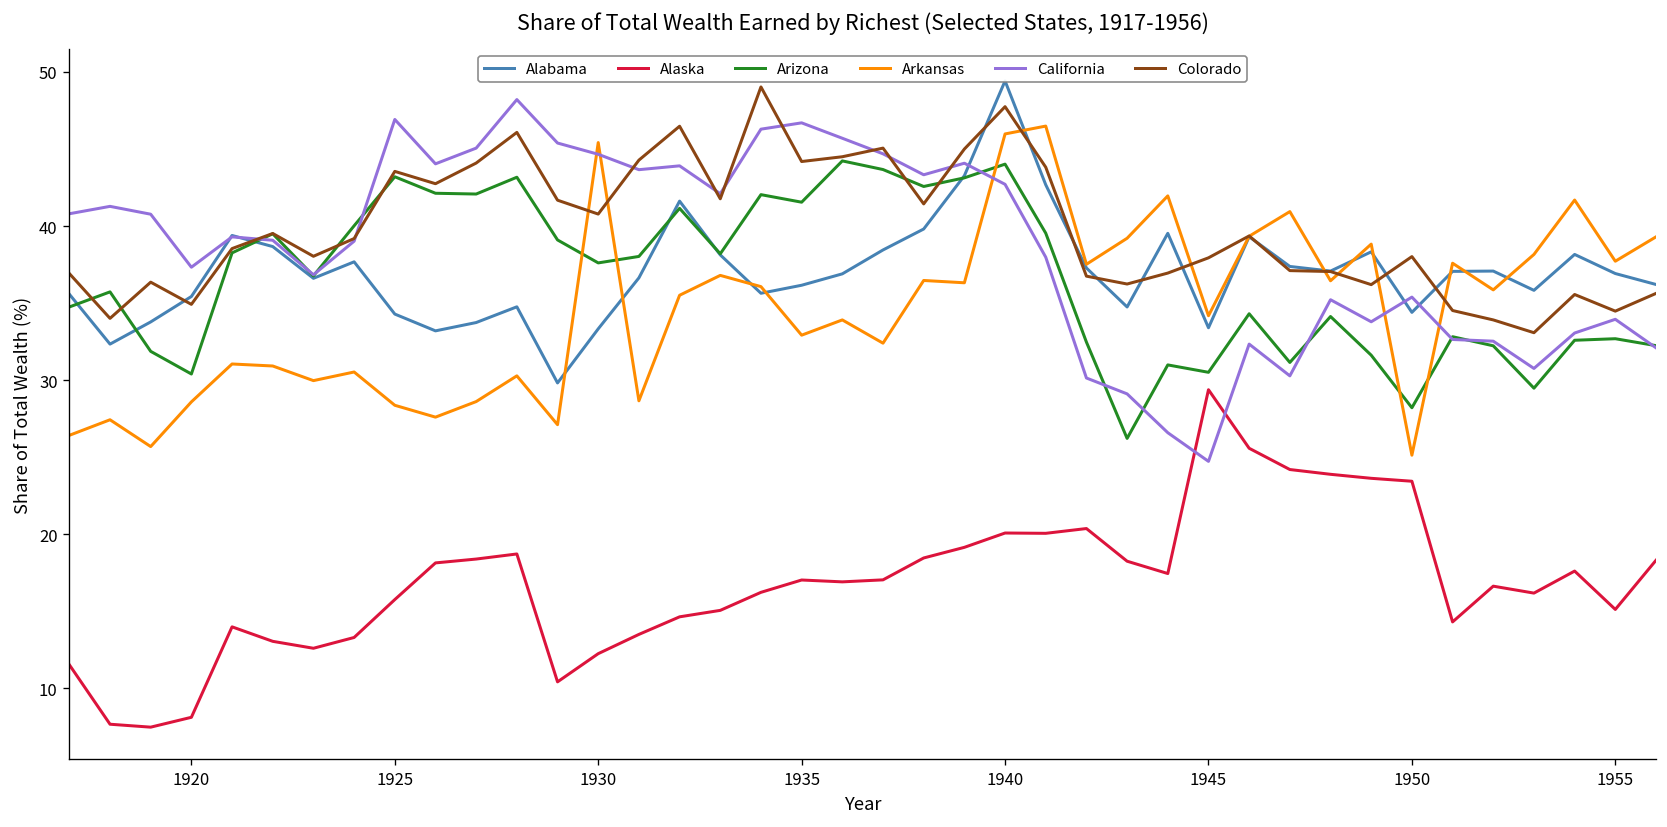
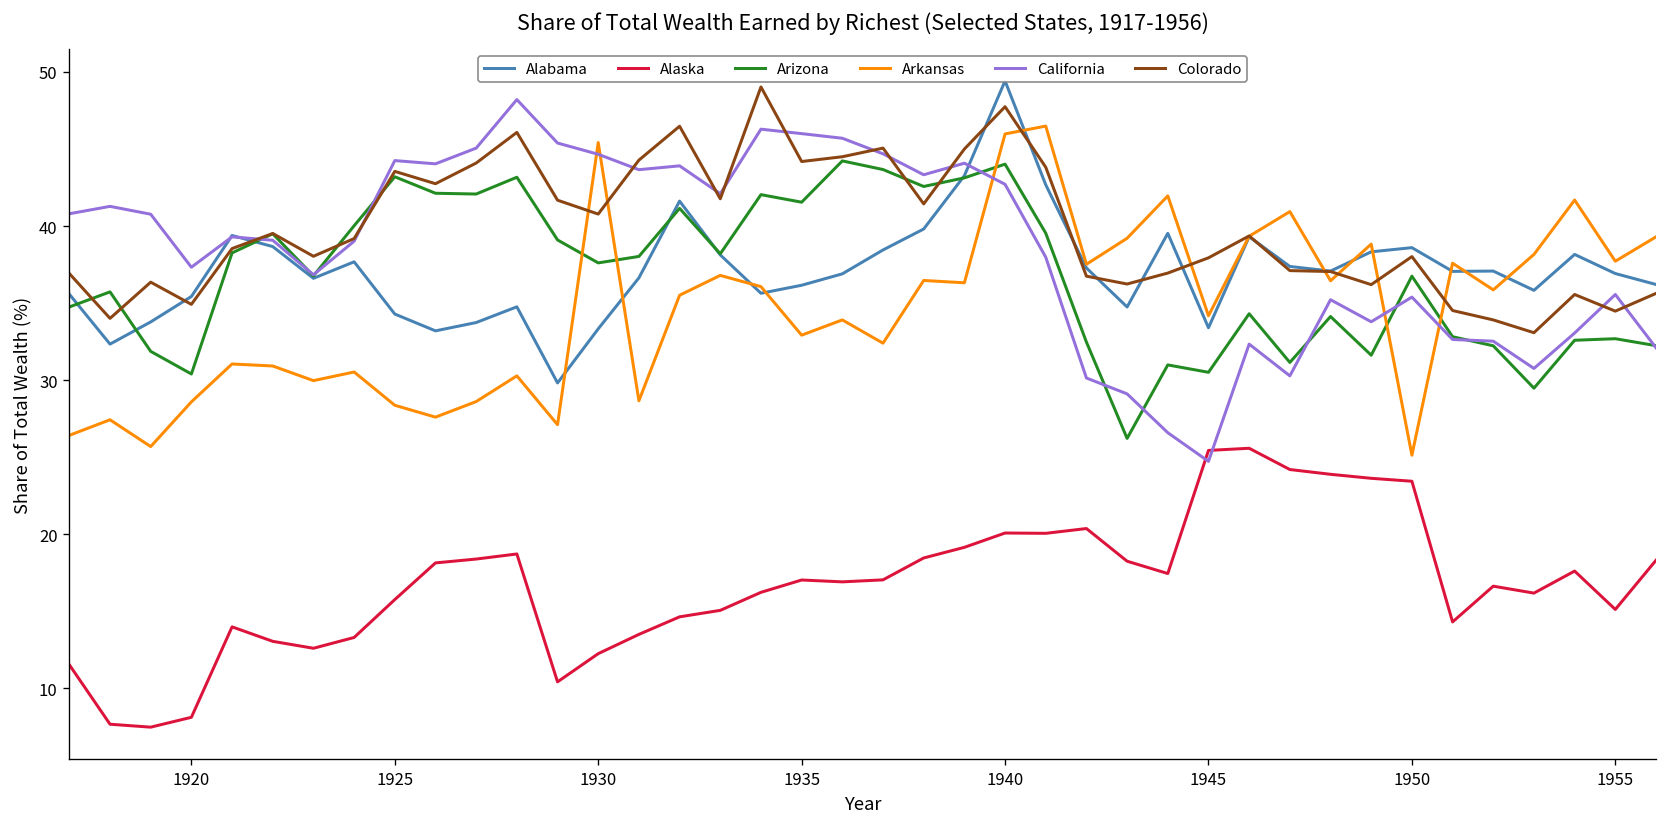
  {
    "Alabama": {
      "1920": 35.4,
      "1925": 34.3,
      "1930": 33.3,
      "1935": 36.2,
      "1945": 33.4,
-     "1950": 34.4,
+     "1950": 38.6,
      "1955": 36.9
    },
    "Alaska": {
      "1920": 8.1,
      "1925": 15.8,
      "1930": 12.3,
      "1935": 17.0,
      "1940": 20.1,
-     "1945": 29.4,
+     "1945": 25.4,
      "1950": 23.4,
      "1955": 15.1
    },
    "Arizona": {
      "1920": 30.4,
      "1925": 43.2,
      "1930": 37.6,
      "1935": 41.6,
      "1940": 44.0,
      "1945": 30.5,
-     "1950": 28.2,
+     "1950": 36.8,
      "1955": 32.7
    },
    "Arkansas": {
      "1920": 28.6,
      "1925": 28.4,
      "1930": 45.4,
      "1935": 32.9,
      "1940": 46.0,
      "1945": 34.2,
      "1950": 25.1,
      "1955": 37.7
    },
    "California": {
      "1920": 37.3,
-     "1925": 46.9,
+     "1925": 44.3,
      "1930": 44.7,
-     "1935": 46.7,
+     "1935": 46.0,
      "1940": 42.7,
      "1945": 24.7,
      "1950": 35.4,
-     "1955": 34.0
+     "1955": 35.6
    },
    "Colorado": {
      "1920": 34.9,
      "1925": 43.6,
      "1930": 40.8,
      "1935": 44.2,
      "1940": 47.8,
      "1945": 37.9,
      "1950": 38.0,
      "1955": 34.5
    }
  }
